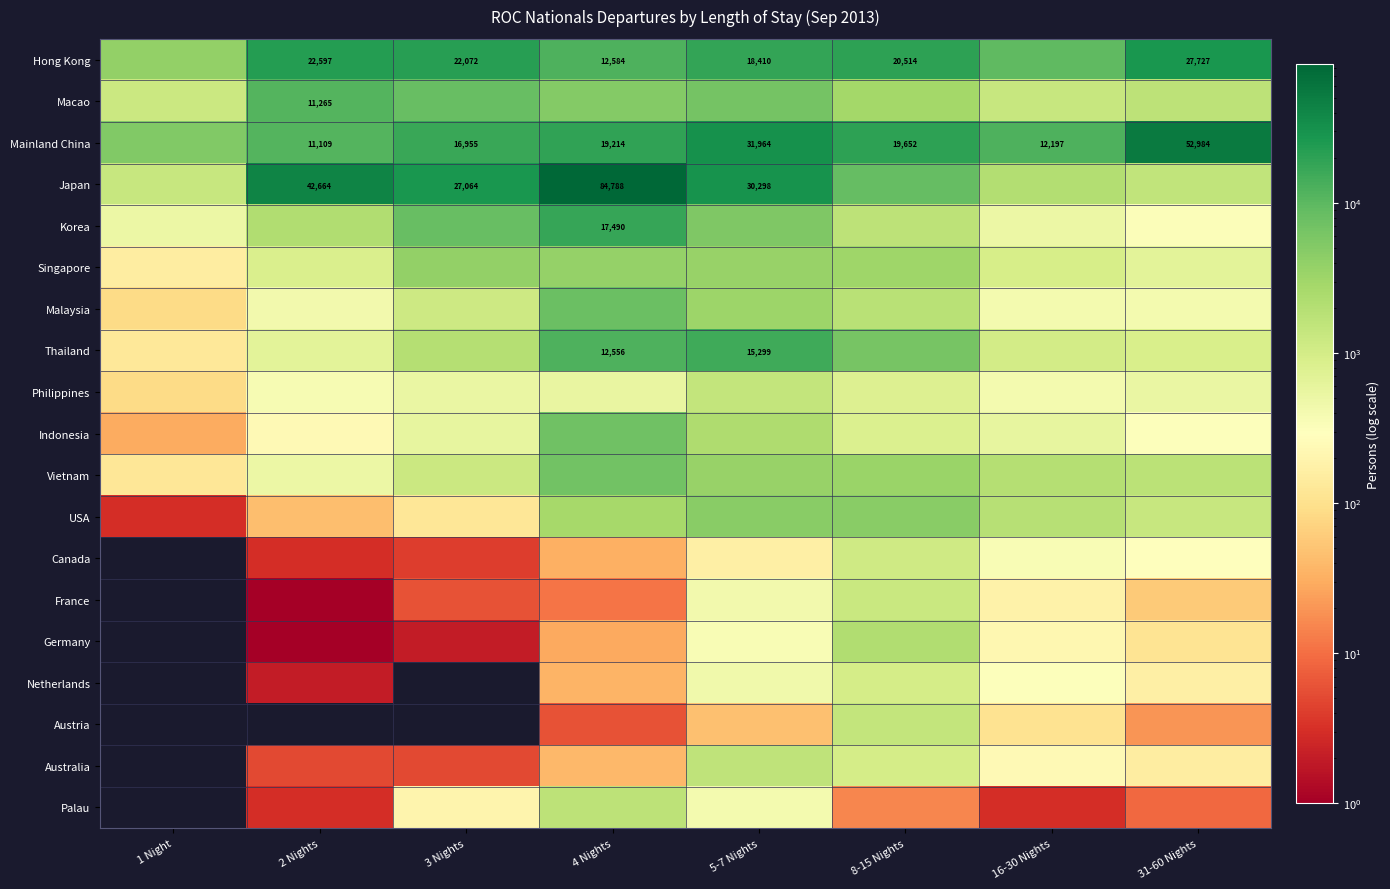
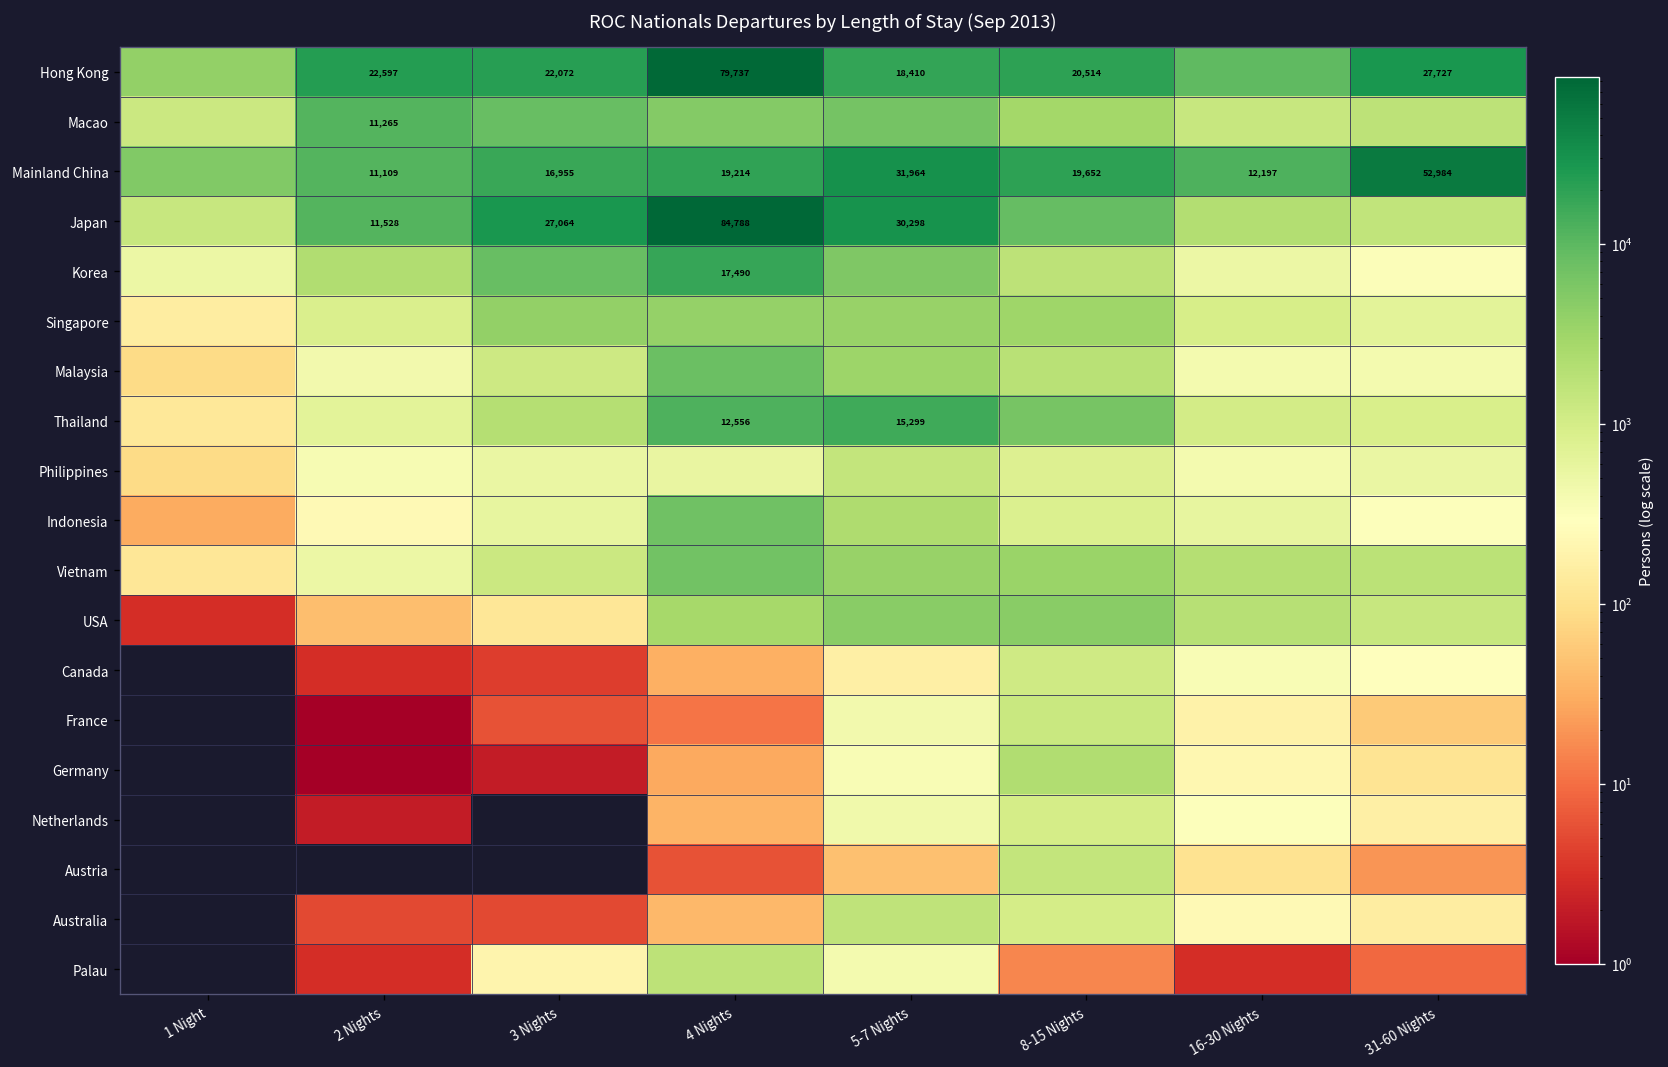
  {
    "Hong Kong": {
      "2 Nights": "22,597",
      "3 Nights": "22,072",
-     "4 Nights": "12,584",
+     "4 Nights": "79,737",
      "5-7 Nights": "18,410",
      "8-15 Nights": "20,514",
      "31-60 Nights": "27,727"
    },
    "Macao": {
      "2 Nights": "11,265"
    },
    "Mainland China": {
      "2 Nights": "11,109",
      "3 Nights": "16,955",
      "4 Nights": "19,214",
      "5-7 Nights": "31,964",
      "8-15 Nights": "19,652",
      "16-30 Nights": "12,197",
      "31-60 Nights": "52,984"
    },
    "Japan": {
-     "2 Nights": "42,664",
+     "2 Nights": "11,528",
      "3 Nights": "27,064",
      "4 Nights": "84,788",
      "5-7 Nights": "30,298"
    },
    "Korea": {
      "4 Nights": "17,490"
    },
    "Thailand": {
      "4 Nights": "12,556",
      "5-7 Nights": "15,299"
    }
  }
